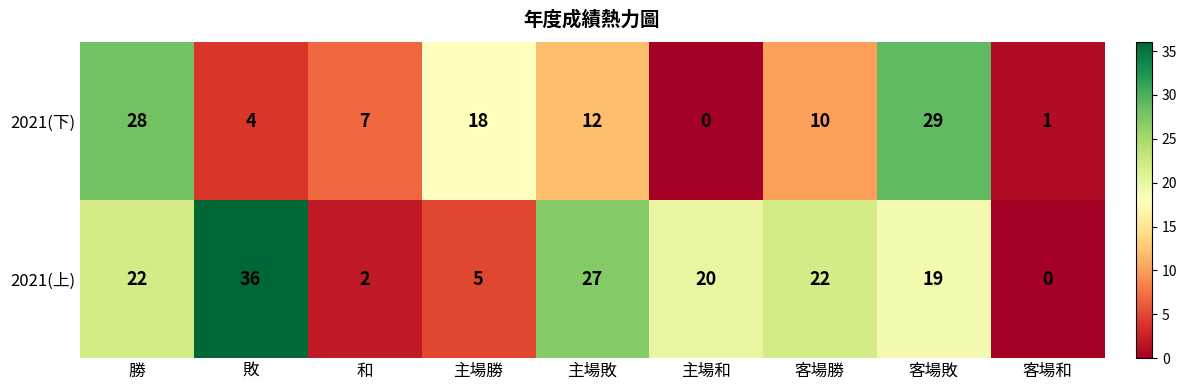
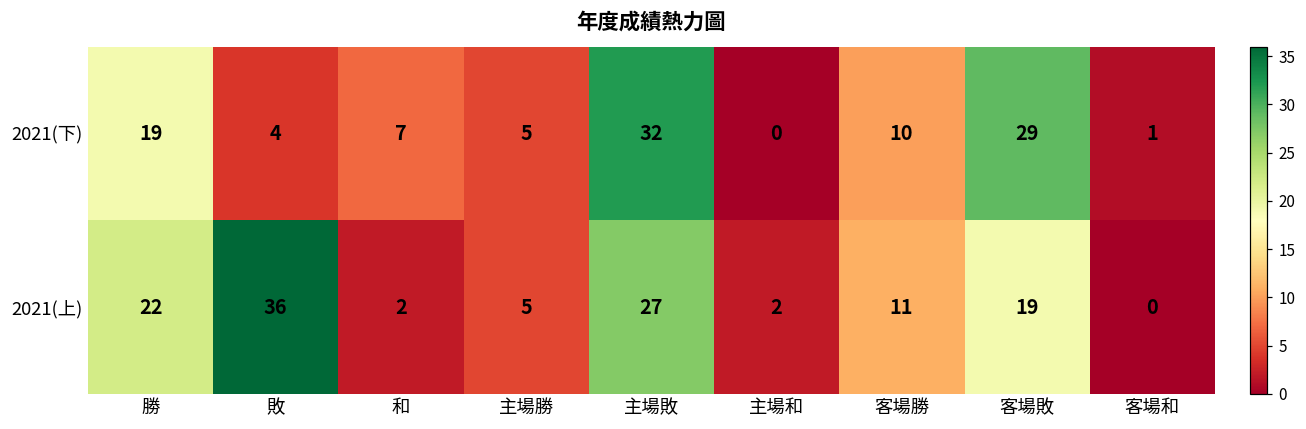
  {
    "2021(下)": {
-     "勝": 28,
+     "勝": 19,
      "敗": 4,
      "和": 7,
-     "主場勝": 18,
-     "主場敗": 12,
+     "主場勝": 5,
+     "主場敗": 32,
      "主場和": 0,
      "客場勝": 10,
      "客場敗": 29,
      "客場和": 1
    },
    "2021(上)": {
      "勝": 22,
      "敗": 36,
      "和": 2,
      "主場勝": 5,
      "主場敗": 27,
-     "主場和": 20,
-     "客場勝": 22,
+     "主場和": 2,
+     "客場勝": 11,
      "客場敗": 19,
      "客場和": 0
    }
  }
